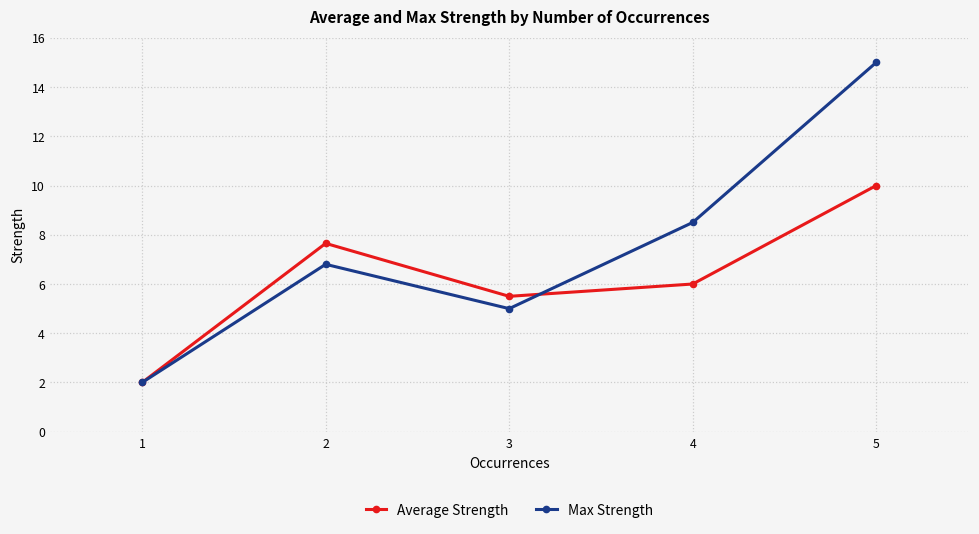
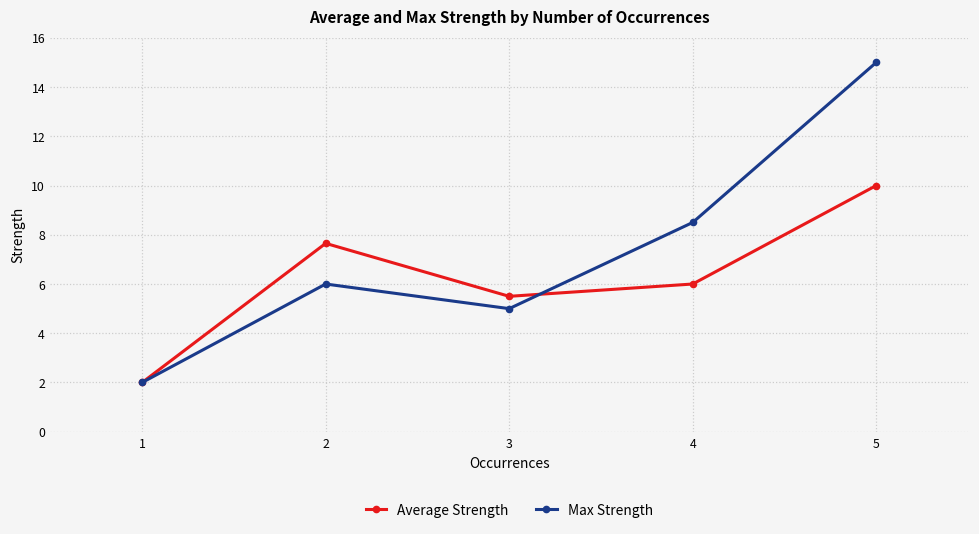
  {
    "Average Strength": {
      "2": 7.7,
      "3": 5.5,
      "4": 6.0,
      "5": 10.0
    },
    "Max Strength": {
-     "2": 6.8,
+     "2": 6.0,
      "3": 5.0,
      "4": 8.5,
      "5": 15.0
    }
  }
